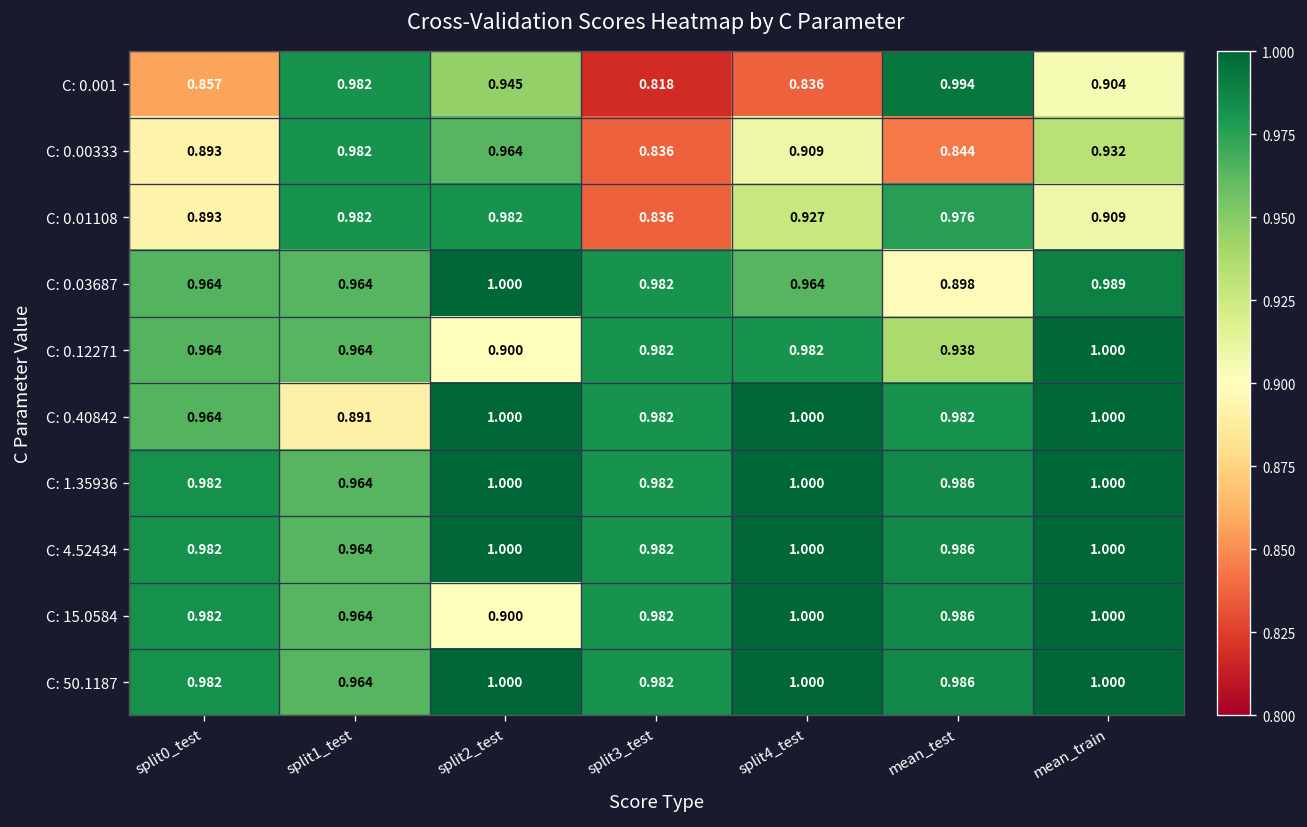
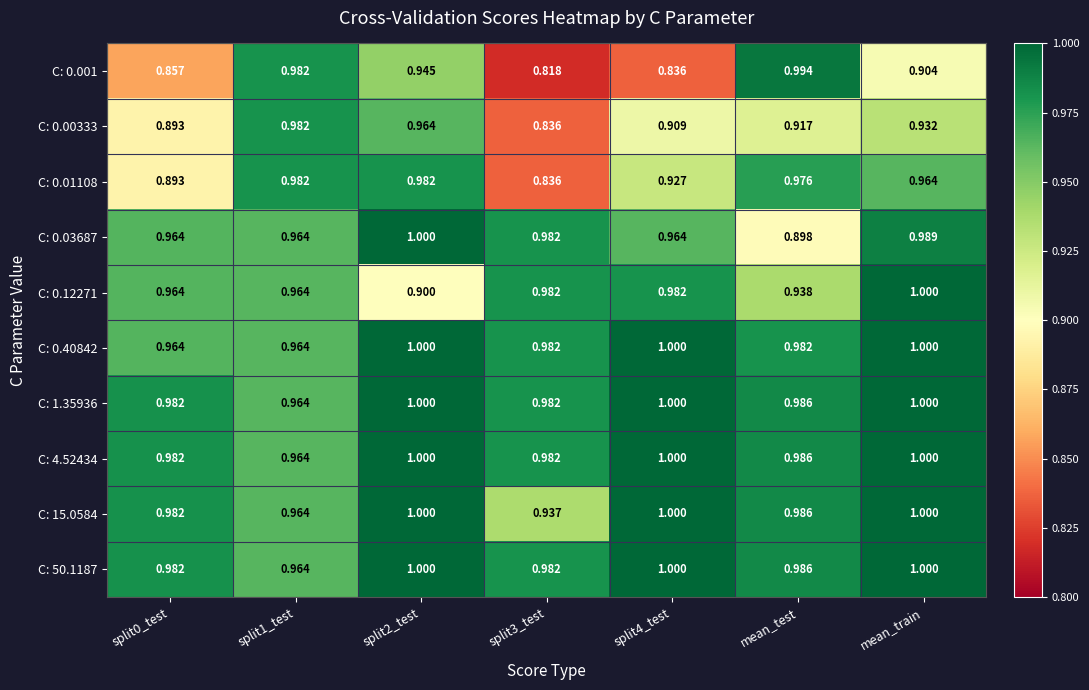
  {
    "C: 0.001": {
      "split0_test": 0.857,
      "split1_test": 0.982,
      "split2_test": 0.945,
      "split3_test": 0.818,
      "split4_test": 0.836,
      "mean_test": 0.994,
      "mean_train": 0.904
    },
    "C: 0.00333": {
      "split0_test": 0.893,
      "split1_test": 0.982,
      "split2_test": 0.964,
      "split3_test": 0.836,
      "split4_test": 0.909,
-     "mean_test": 0.844,
+     "mean_test": 0.917,
      "mean_train": 0.932
    },
    "C: 0.01108": {
      "split0_test": 0.893,
      "split1_test": 0.982,
      "split2_test": 0.982,
      "split3_test": 0.836,
      "split4_test": 0.927,
      "mean_test": 0.976,
-     "mean_train": 0.909
+     "mean_train": 0.964
    },
    "C: 0.03687": {
      "split0_test": 0.964,
      "split1_test": 0.964,
      "split2_test": 1.000,
      "split3_test": 0.982,
      "split4_test": 0.964,
      "mean_test": 0.898,
      "mean_train": 0.989
    },
    "C: 0.12271": {
      "split0_test": 0.964,
      "split1_test": 0.964,
      "split2_test": 0.900,
      "split3_test": 0.982,
      "split4_test": 0.982,
      "mean_test": 0.938,
      "mean_train": 1.000
    },
    "C: 0.40842": {
      "split0_test": 0.964,
-     "split1_test": 0.891,
+     "split1_test": 0.964,
      "split2_test": 1.000,
      "split3_test": 0.982,
      "split4_test": 1.000,
      "mean_test": 0.982,
      "mean_train": 1.000
    },
    "C: 1.35936": {
      "split0_test": 0.982,
      "split1_test": 0.964,
      "split2_test": 1.000,
      "split3_test": 0.982,
      "split4_test": 1.000,
      "mean_test": 0.986,
      "mean_train": 1.000
    },
    "C: 4.52434": {
      "split0_test": 0.982,
      "split1_test": 0.964,
      "split2_test": 1.000,
      "split3_test": 0.982,
      "split4_test": 1.000,
      "mean_test": 0.986,
      "mean_train": 1.000
    },
    "C: 15.0584": {
      "split0_test": 0.982,
      "split1_test": 0.964,
-     "split2_test": 0.900,
-     "split3_test": 0.982,
+     "split2_test": 1.000,
+     "split3_test": 0.937,
      "split4_test": 1.000,
      "mean_test": 0.986,
      "mean_train": 1.000
    },
    "C: 50.1187": {
      "split0_test": 0.982,
      "split1_test": 0.964,
      "split2_test": 1.000,
      "split3_test": 0.982,
      "split4_test": 1.000,
      "mean_test": 0.986,
      "mean_train": 1.000
    }
  }
